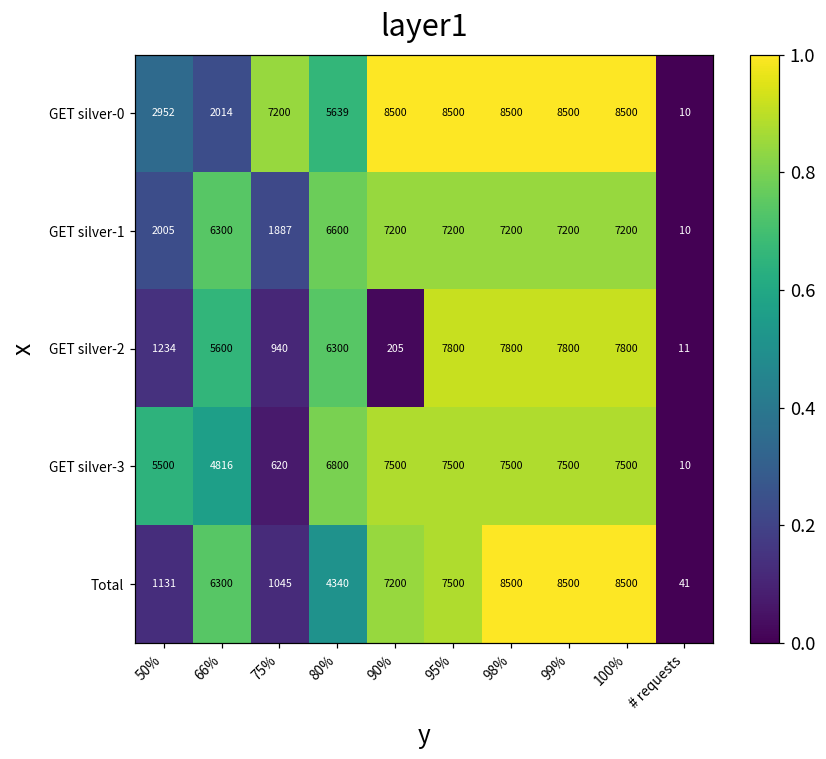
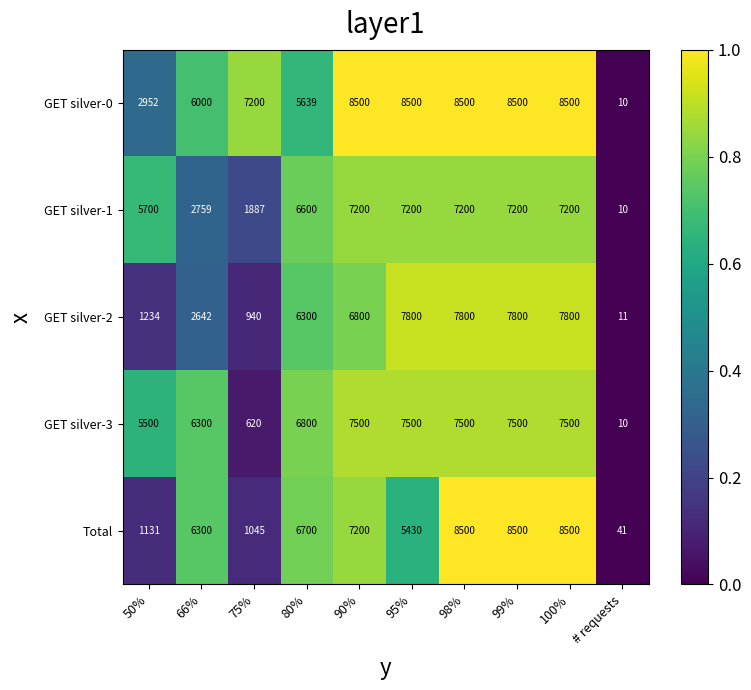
  {
    "GET silver-0": {
      "50%": 2952,
-     "66%": 2014,
+     "66%": 6000,
      "75%": 7200,
      "80%": 5639,
      "90%": 8500,
      "95%": 8500,
      "98%": 8500,
      "99%": 8500,
      "100%": 8500,
      "# requests": 10
    },
    "GET silver-1": {
-     "50%": 2005,
-     "66%": 6300,
+     "50%": 5700,
+     "66%": 2759,
      "75%": 1887,
      "80%": 6600,
      "90%": 7200,
      "95%": 7200,
      "98%": 7200,
      "99%": 7200,
      "100%": 7200,
      "# requests": 10
    },
    "GET silver-2": {
      "50%": 1234,
-     "66%": 5600,
+     "66%": 2642,
      "75%": 940,
      "80%": 6300,
-     "90%": 205,
+     "90%": 6800,
      "95%": 7800,
      "98%": 7800,
      "99%": 7800,
      "100%": 7800,
      "# requests": 11
    },
    "GET silver-3": {
      "50%": 5500,
-     "66%": 4816,
+     "66%": 6300,
      "75%": 620,
      "80%": 6800,
      "90%": 7500,
      "95%": 7500,
      "98%": 7500,
      "99%": 7500,
      "100%": 7500,
      "# requests": 10
    },
    "Total": {
      "50%": 1131,
      "66%": 6300,
      "75%": 1045,
-     "80%": 4340,
+     "80%": 6700,
      "90%": 7200,
-     "95%": 7500,
+     "95%": 5430,
      "98%": 8500,
      "99%": 8500,
      "100%": 8500,
      "# requests": 41
    }
  }
